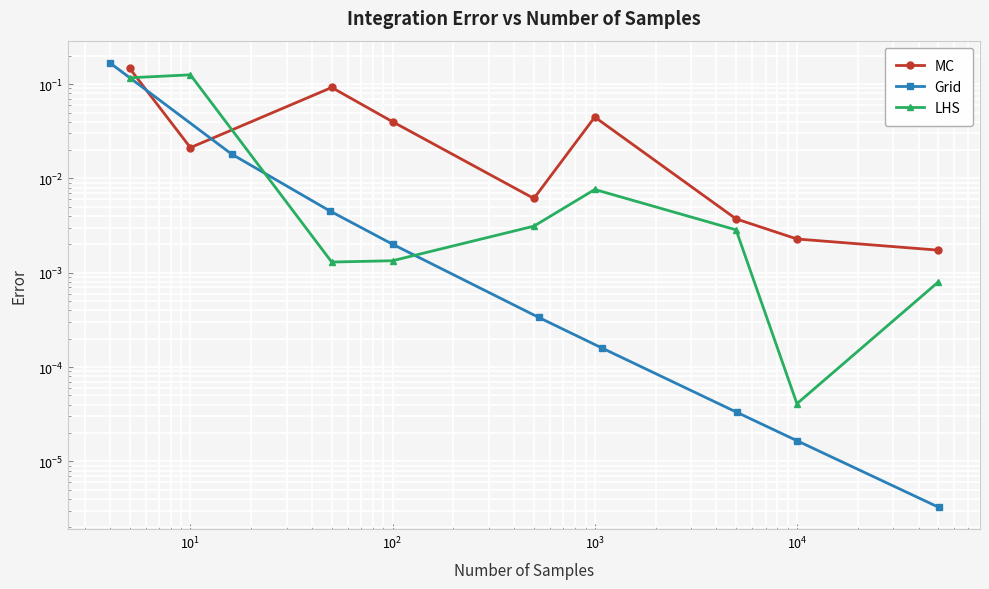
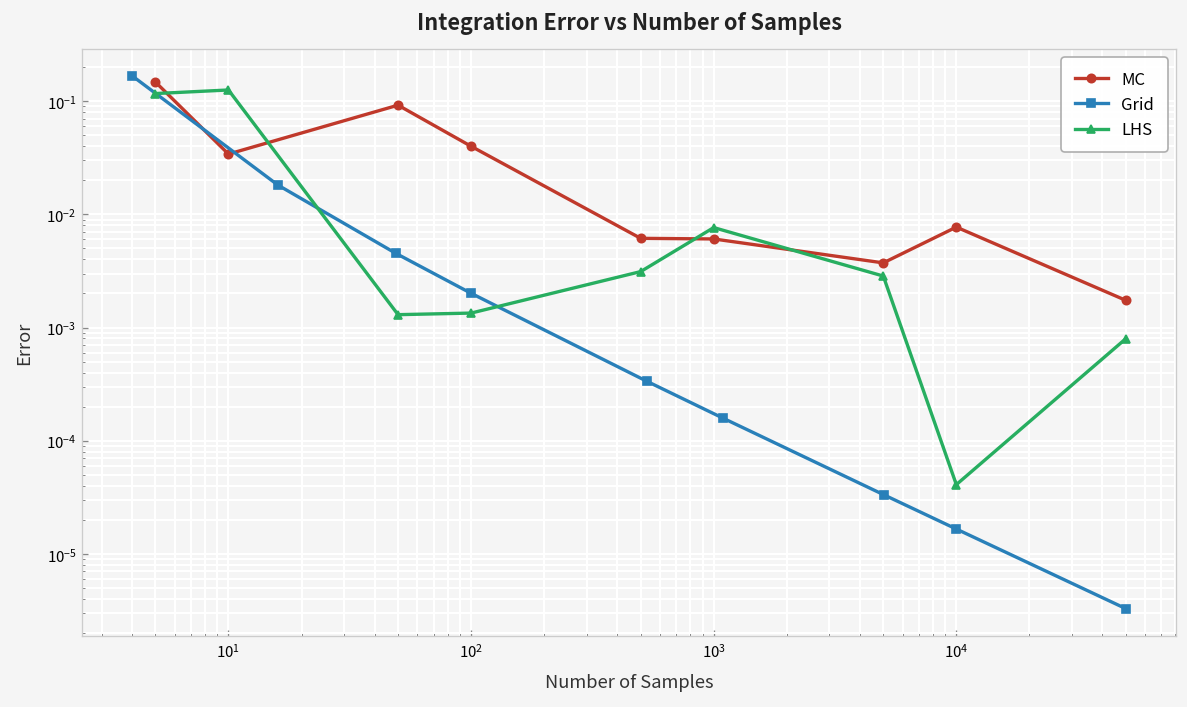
  {
    "MC": {
-     "10^1": 0.021,
+     "10^1": 0.034,
      "10^2": 0.040,
-     "10^3": 0.04,
-     "10^4": 0.0023
+     "10^3": 0.006,
+     "10^4": 0.008
    },
    "Grid": {
      "10^2": 0.0020,
      "10^4": 0.000017
    },
    "LHS": {
      "10^1": 0.13,
      "10^2": 0.0013,
      "10^3": 0.008,
      "10^4": 0.000041
    }
  }
